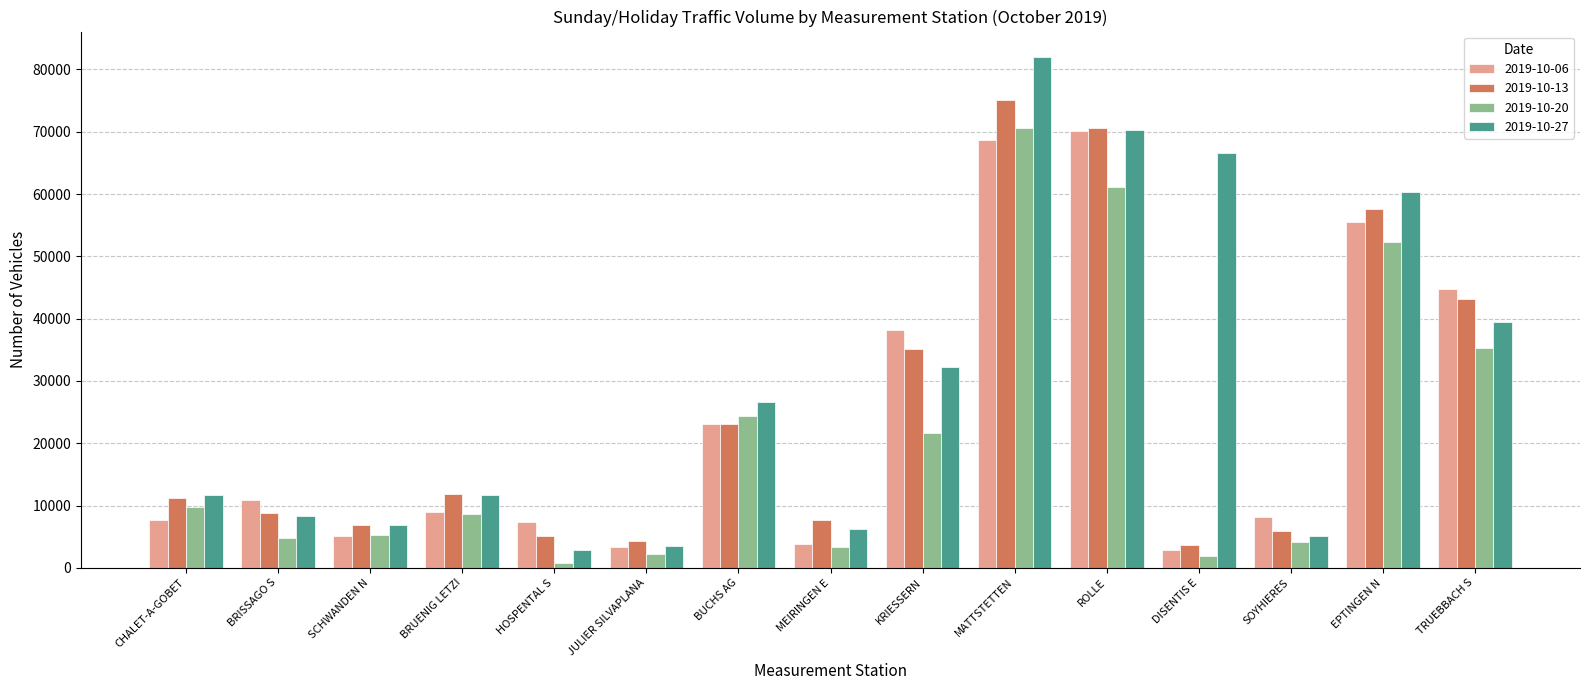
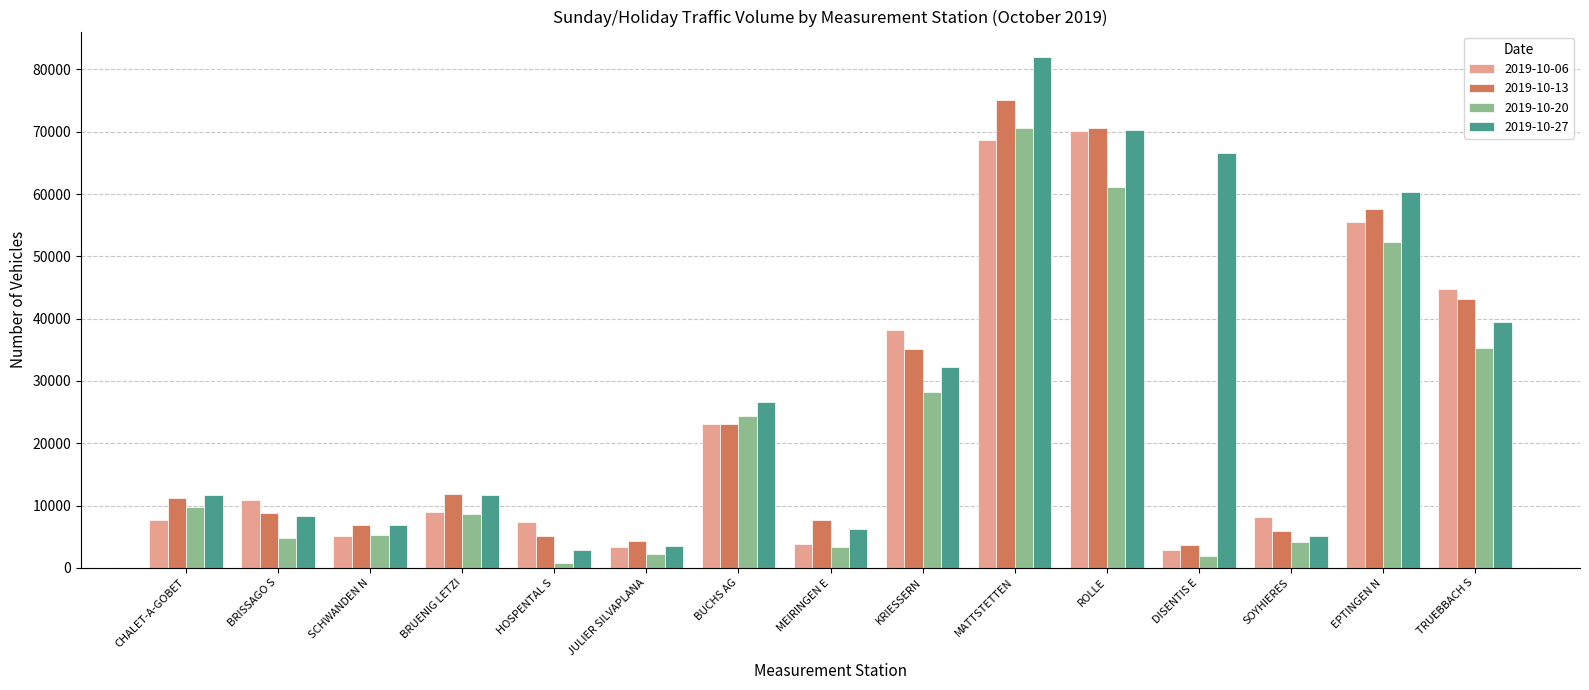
  {
    "2019-10-06": {
      "CHALET-A-GOBET": 8000,
      "BRISSAGO S": 11000,
      "SCHWANDEN N": 5000,
      "BRUENIG LETZI": 9000,
      "HOSPENTAL S": 7000,
      "JULIER SILVAPLANA": 3000,
      "BUCHS AG": 23000,
      "MEIRINGEN E": 4000,
      "KRIESSERN": 38000,
      "MATTSTETTEN": 69000,
      "ROLLE": 70000,
      "DISENTIS E": 3000,
      "SOYHIERES": 8000,
      "EPTINGEN N": 55000,
      "TRUEBBACH S": 45000
    },
    "2019-10-13": {
      "CHALET-A-GOBET": 11000,
      "BRISSAGO S": 9000,
      "SCHWANDEN N": 7000,
      "BRUENIG LETZI": 12000,
      "HOSPENTAL S": 5000,
      "JULIER SILVAPLANA": 4000,
      "BUCHS AG": 23000,
      "MEIRINGEN E": 8000,
      "KRIESSERN": 35000,
      "MATTSTETTEN": 75000,
      "ROLLE": 71000,
      "DISENTIS E": 4000,
      "SOYHIERES": 6000,
      "EPTINGEN N": 58000,
      "TRUEBBACH S": 43000
    },
    "2019-10-20": {
      "CHALET-A-GOBET": 10000,
      "BRISSAGO S": 5000,
      "SCHWANDEN N": 5000,
      "BRUENIG LETZI": 9000,
      "HOSPENTAL S": 1000,
      "JULIER SILVAPLANA": 2000,
      "BUCHS AG": 24000,
      "MEIRINGEN E": 3000,
-     "KRIESSERN": 22000,
+     "KRIESSERN": 28000,
      "MATTSTETTEN": 71000,
      "ROLLE": 61000,
      "DISENTIS E": 2000,
      "SOYHIERES": 4000,
      "EPTINGEN N": 52000,
      "TRUEBBACH S": 35000
    },
    "2019-10-27": {
      "CHALET-A-GOBET": 12000,
      "BRISSAGO S": 8000,
      "SCHWANDEN N": 7000,
      "BRUENIG LETZI": 12000,
      "HOSPENTAL S": 3000,
      "JULIER SILVAPLANA": 3000,
      "BUCHS AG": 27000,
      "MEIRINGEN E": 6000,
      "KRIESSERN": 32000,
      "MATTSTETTEN": 82000,
      "ROLLE": 70000,
      "DISENTIS E": 67000,
      "SOYHIERES": 5000,
      "EPTINGEN N": 60000,
      "TRUEBBACH S": 40000
    }
  }
